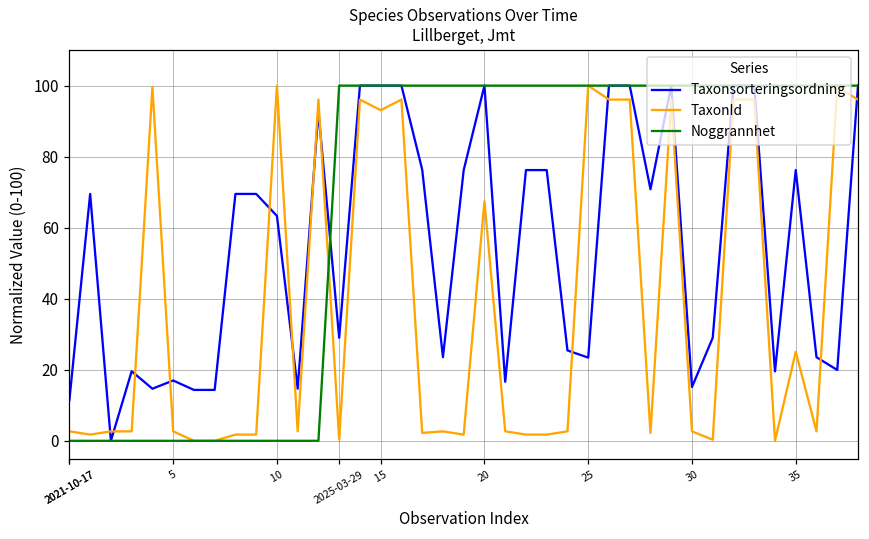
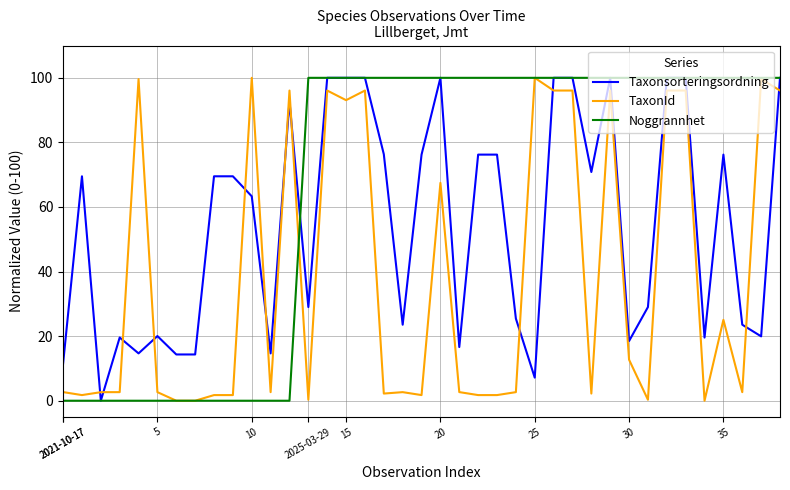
  {
    "Taxonsorteringsordning": {
-     "5": 17,
+     "5": 20,
      "10": 63,
-     "25": 23,
-     "30": 15,
+     "25": 7,
+     "30": 18,
      "35": 76
    },
    "TaxonId": {
      "5": 3,
      "10": 100,
      "15": 93,
      "20": 67,
-     "30": 3,
+     "30": 13,
      "35": 25
    },
    "Noggrannhet": {
      "5": 0,
      "10": 0
    }
  }
